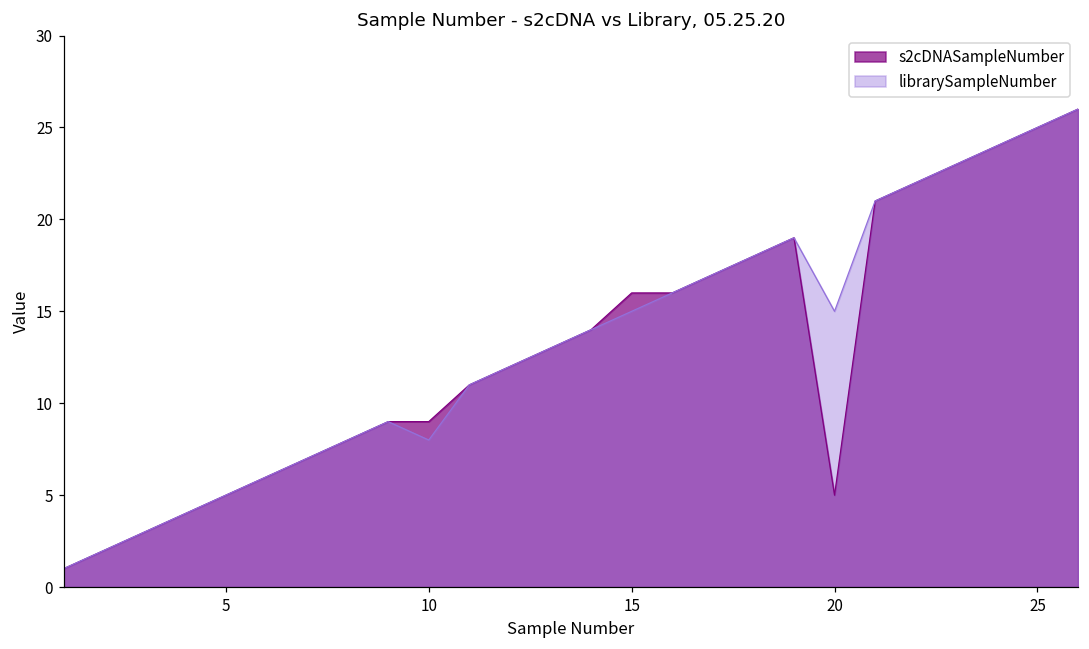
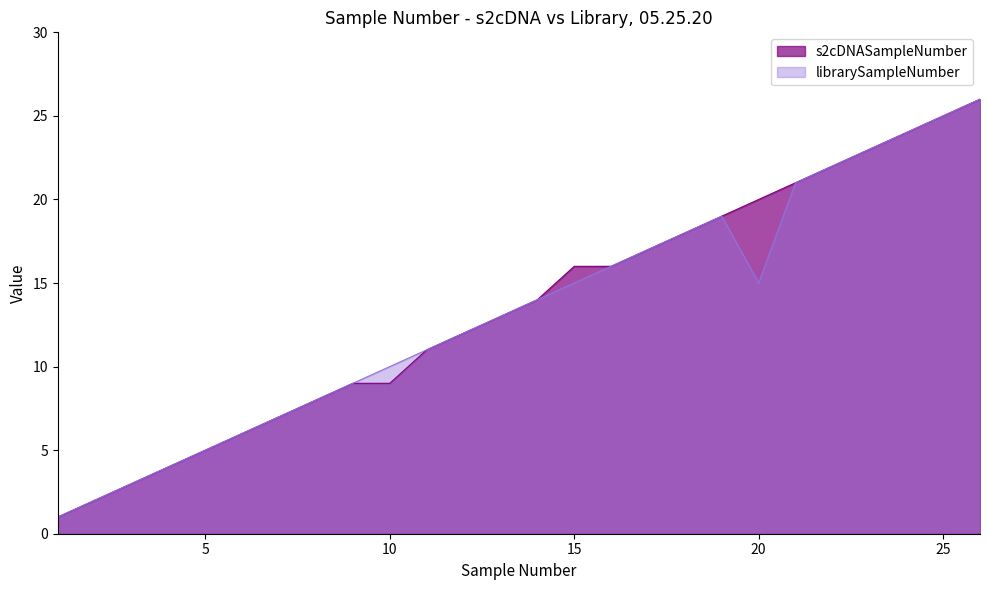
  {
    "s2cDNASampleNumber": {
      "10": 9,
      "15": 16,
-     "20": 5
+     "20": 20
    },
    "librarySampleNumber": {
-     "10": 8,
+     "10": 10,
      "15": 15,
      "20": 15
    }
  }
